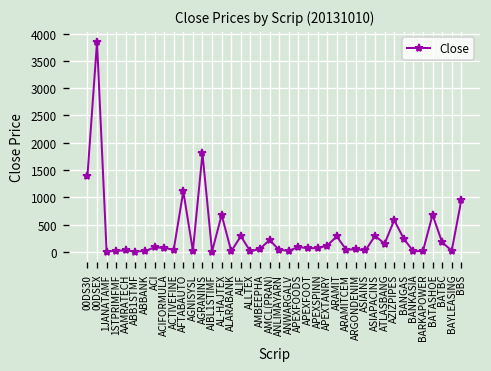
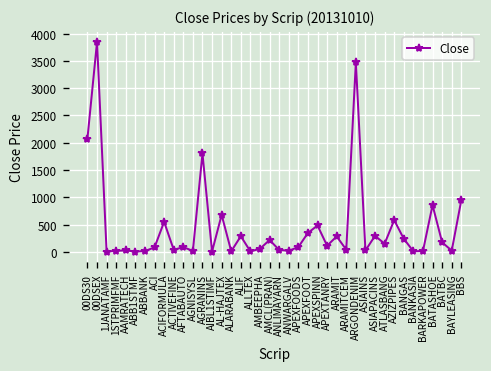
  {
-   "00DS30": 1400,
+   "00DS30": 2100,
    "00DSEX": 3800,
    "1JANATAMF": 0,
    "1STPRIMFMF": 0,
    "AAMRATECH": 0,
    "ABB1STMF": 0,
    "ABBANK": 0,
    "ACI": 100,
-   "ACIFORMULA": 100,
+   "ACIFORMULA": 600,
    "ACTIVEFINE": 0,
-   "AFTABAUTO": 1100,
+   "AFTABAUTO": 100,
    "AGNISYSL": 0,
    "AGRANINS": 1800,
    "AIBL1STIMF": 0,
    "AL-HAJTEX": 700,
    "ALARABANK": 0,
    "ALIF": 300,
    "ALLTEX": 0,
    "AMBEEPHA": 100,
    "AMCL(PRAN)": 200,
    "ANLIMAYARN": 0,
    "ANWARGALV": 0,
    "APEXFOODS": 100,
-   "APEXFOOT": 100,
-   "APEXSPINN": 100,
+   "APEXFOOT": 300,
+   "APEXSPINN": 500,
    "APEXTANRY": 100,
    "ARAMIT": 300,
    "ARAMITCEM": 0,
-   "ARGONDENIM": 0,
+   "ARGONDENIM": 3500,
    "ASIAINS": 0,
    "ASIAPACINS": 300,
    "ATLASBANG": 200,
    "AZIZPIPES": 600,
    "BANGAS": 200,
    "BANKASIA": 0,
    "BARKAPOWER": 0,
-   "BATASHOE": 700,
+   "BATASHOE": 900,
    "BATBC": 200,
    "BAYLEASING": 0,
    "BBS": 900
  }
